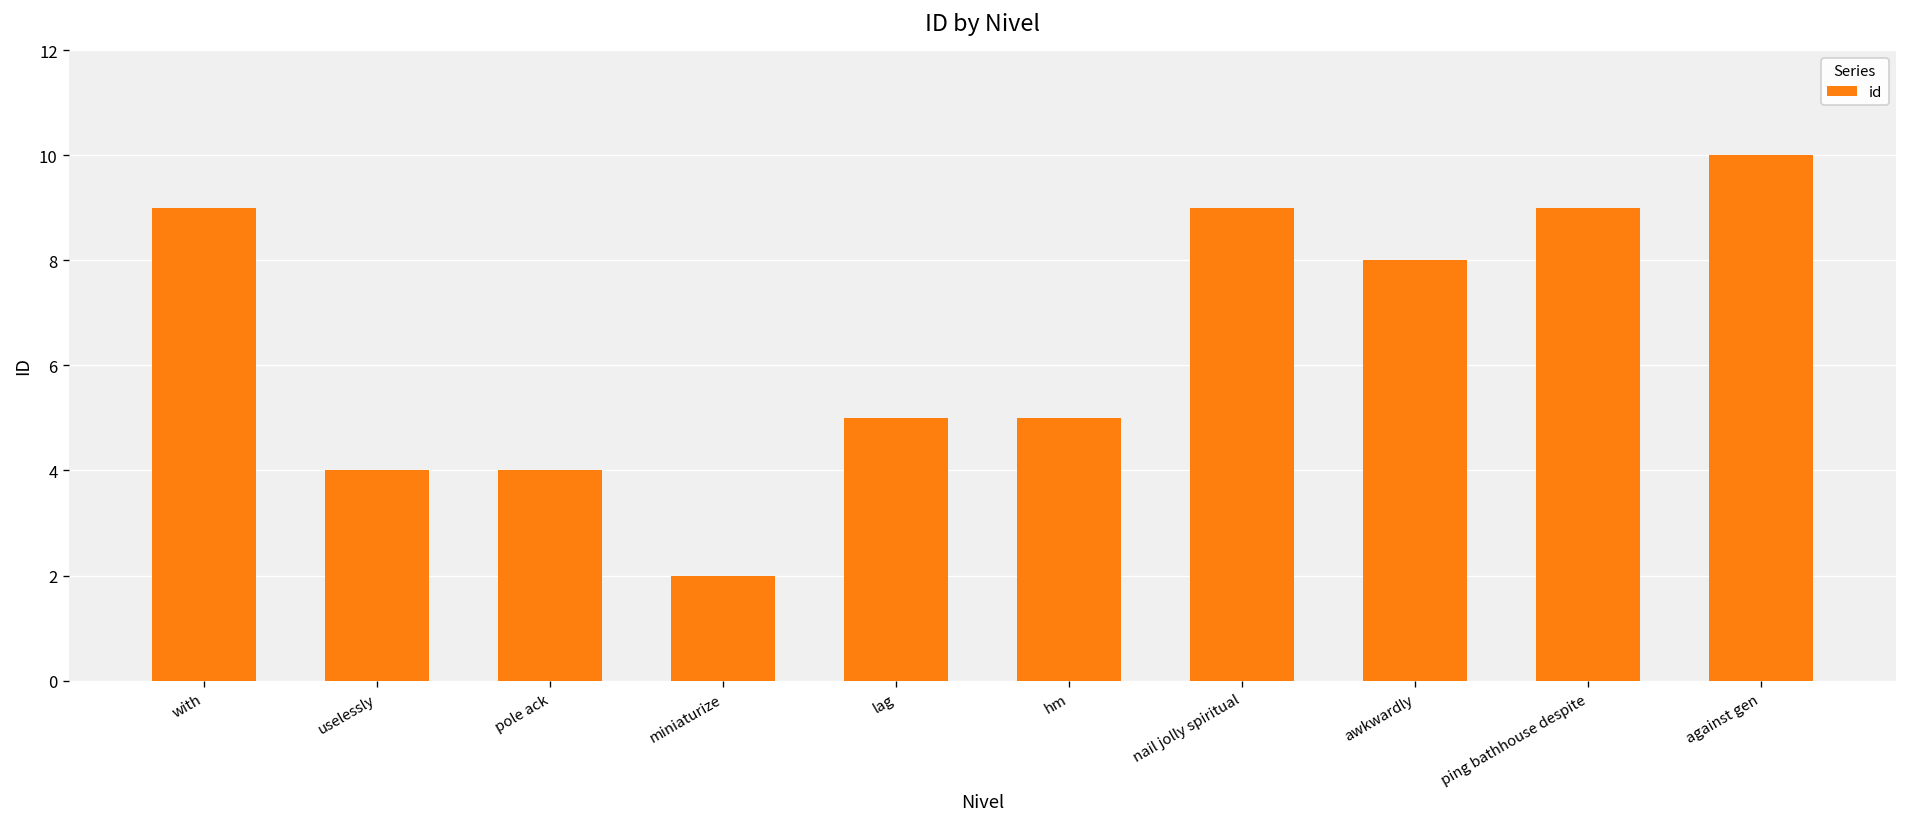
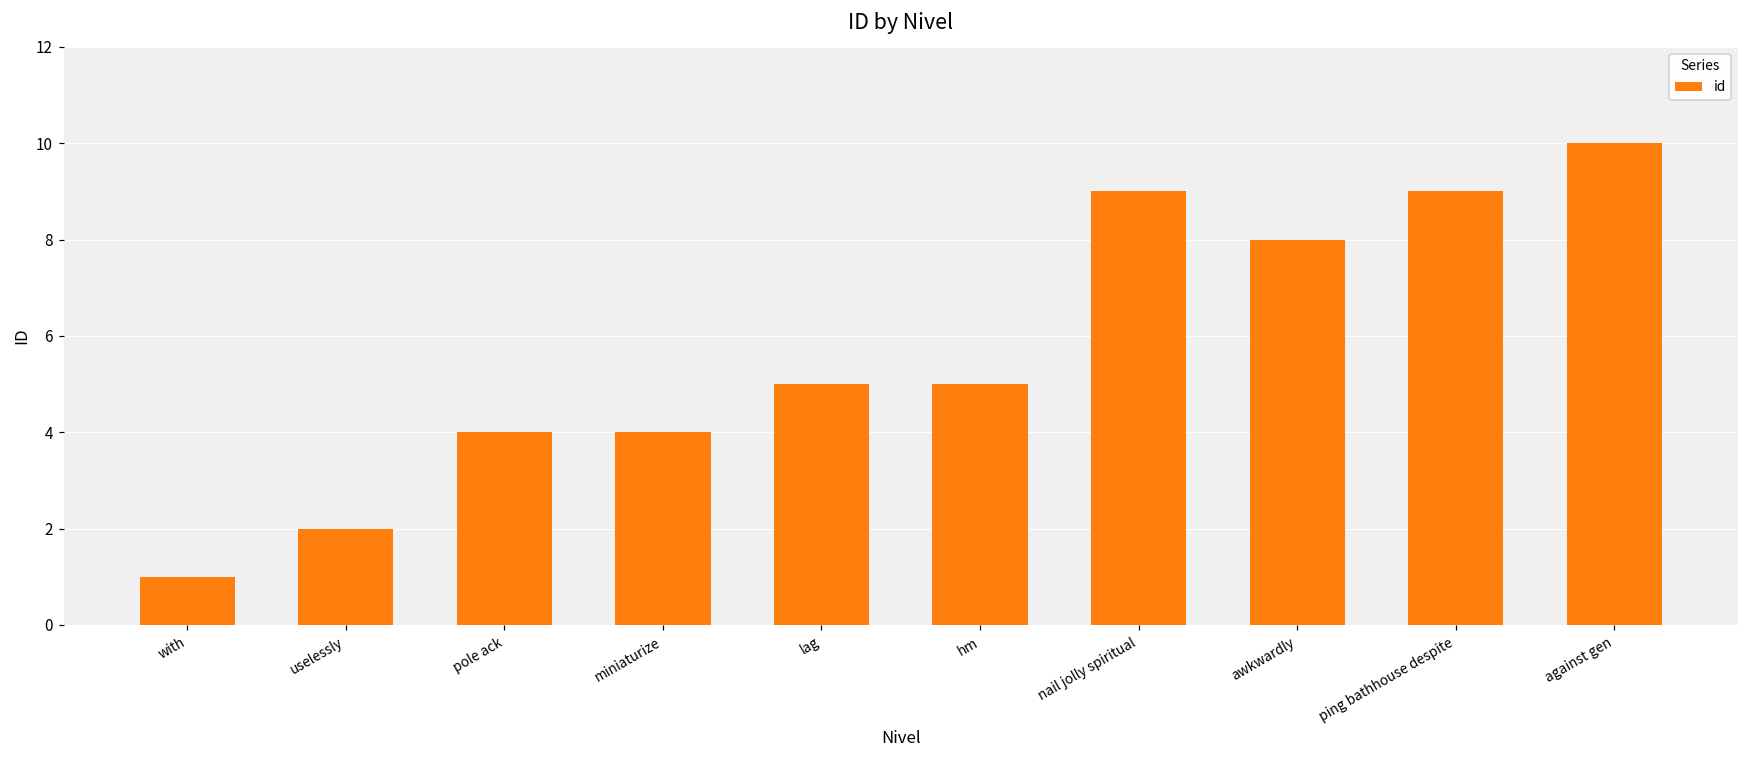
  {
-   "with": 9,
-   "uselessly": 4,
+   "with": 1,
+   "uselessly": 2,
    "pole ack": 4,
-   "miniaturize": 2,
+   "miniaturize": 4,
    "lag": 5,
    "hm": 5,
    "nail jolly spiritual": 9,
    "awkwardly": 8,
    "ping bathhouse despite": 9,
    "against gen": 10
  }
